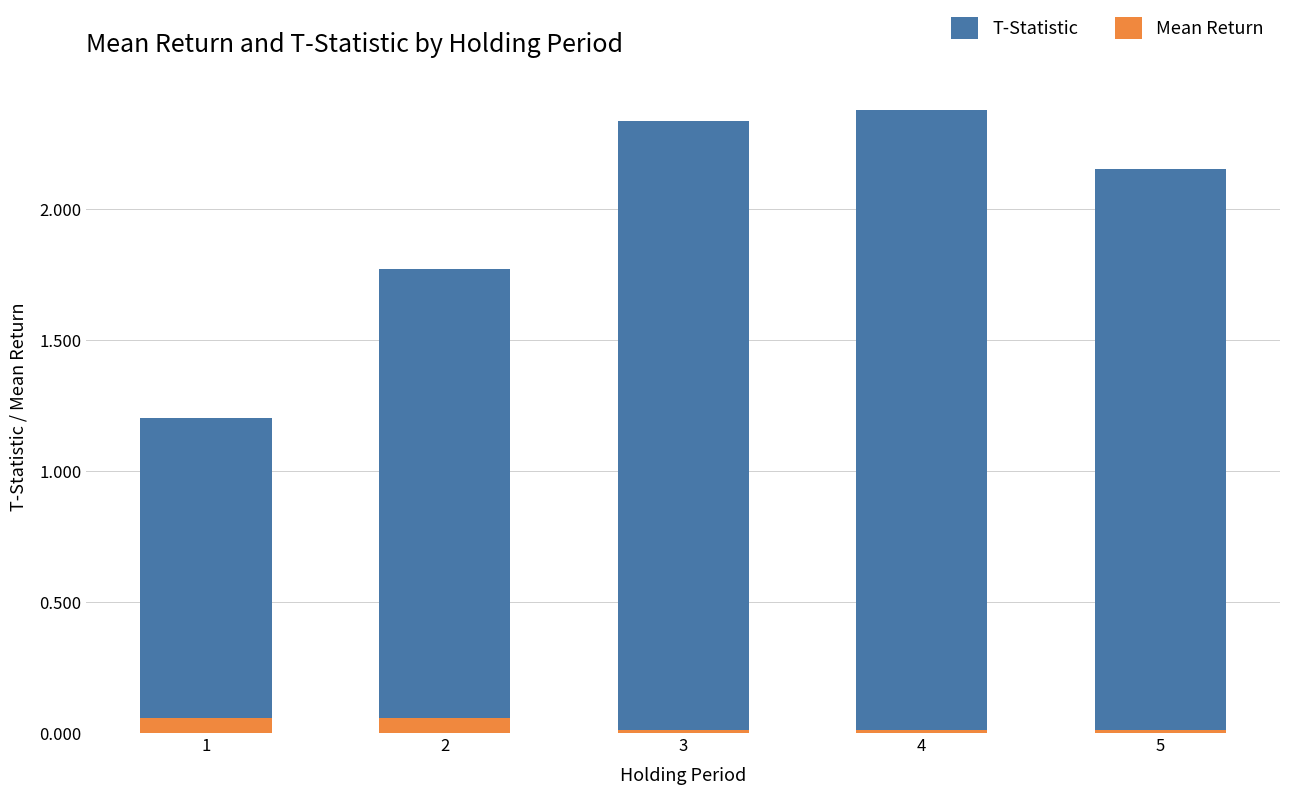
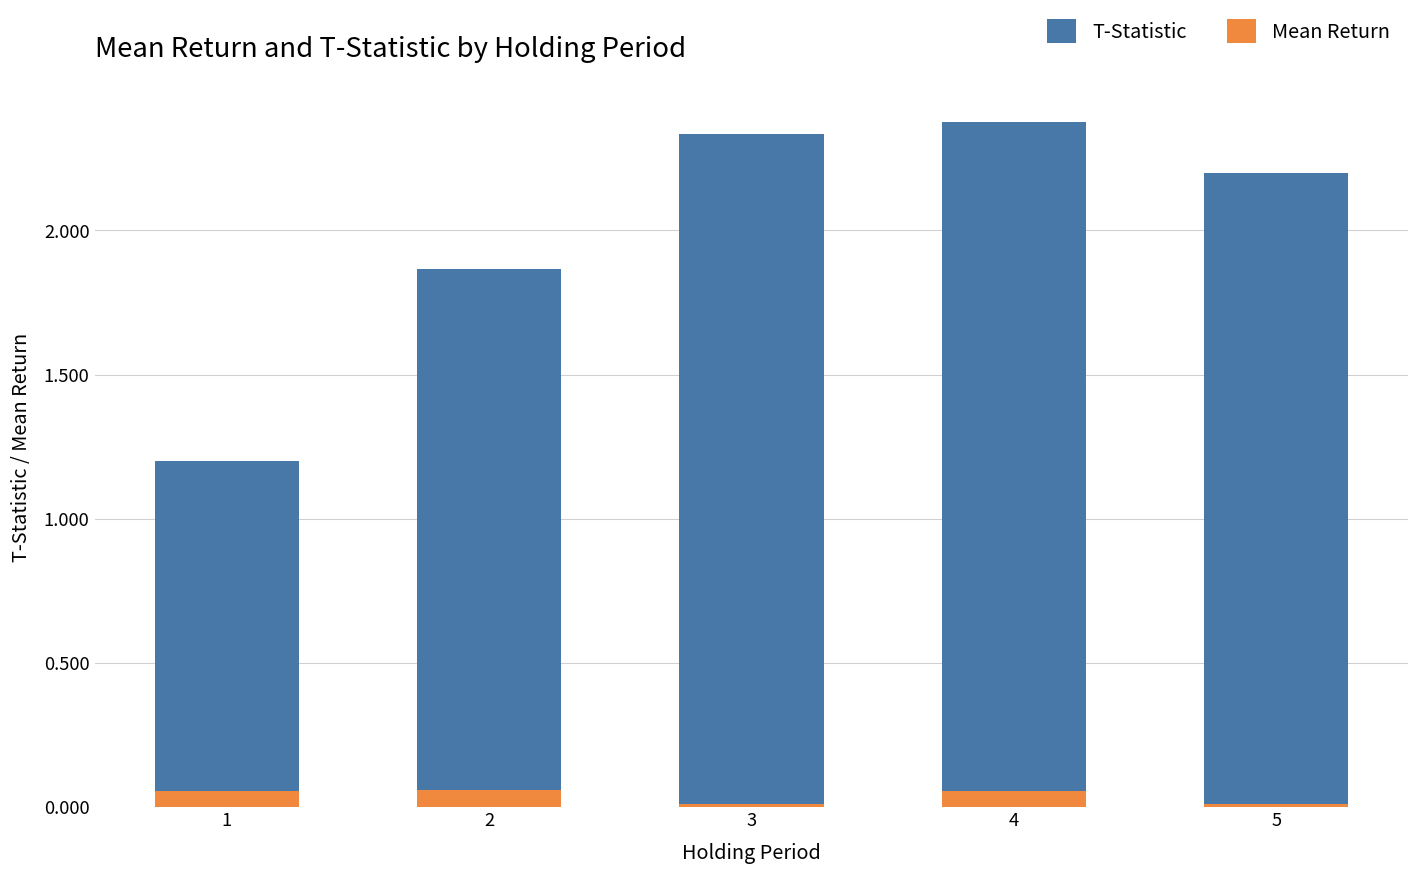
  {
    "T-Statistic": {
      "1": 1.20,
-     "2": 1.77,
+     "2": 1.87,
      "3": 2.33,
      "4": 2.38,
-     "5": 2.15
+     "5": 2.20
    },
    "Mean Return": {
-     "4": 0.01
+     "4": 0.05
    }
  }
